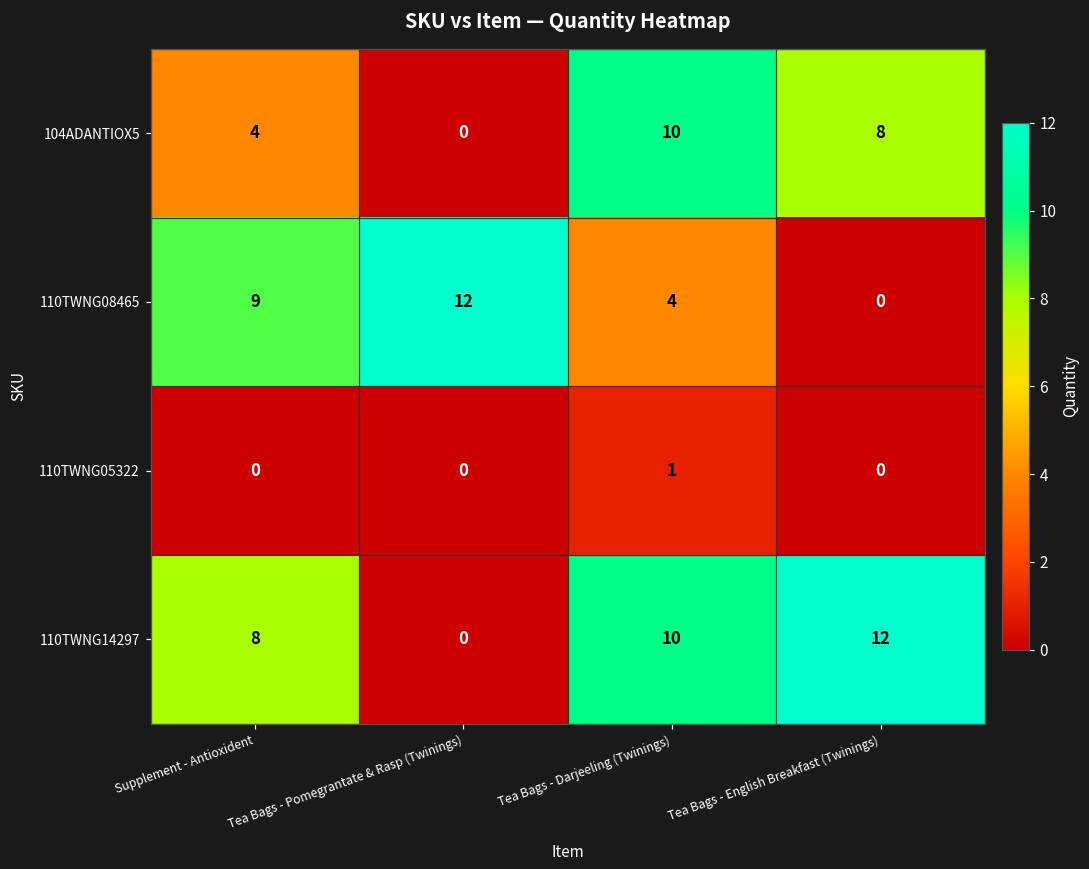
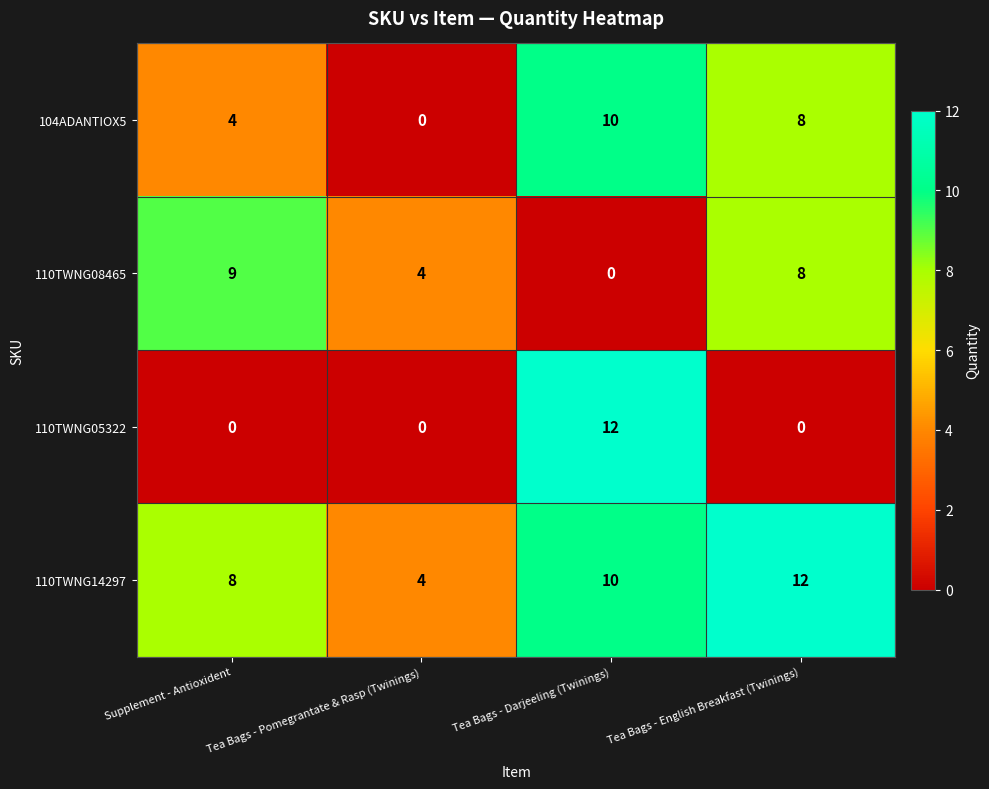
  {
    "104ADANTIOX5": {
      "Supplement - Antioxident": 4,
      "Tea Bags - Pomegrantate & Rasp (Twinings)": 0,
      "Tea Bags - Darjeeling (Twinings)": 10,
      "Tea Bags - English Breakfast (Twinings)": 8
    },
    "110TWNG08465": {
      "Supplement - Antioxident": 9,
-     "Tea Bags - Pomegrantate & Rasp (Twinings)": 12,
-     "Tea Bags - Darjeeling (Twinings)": 4,
-     "Tea Bags - English Breakfast (Twinings)": 0
+     "Tea Bags - Pomegrantate & Rasp (Twinings)": 4,
+     "Tea Bags - Darjeeling (Twinings)": 0,
+     "Tea Bags - English Breakfast (Twinings)": 8
    },
    "110TWNG05322": {
      "Supplement - Antioxident": 0,
      "Tea Bags - Pomegrantate & Rasp (Twinings)": 0,
-     "Tea Bags - Darjeeling (Twinings)": 1,
+     "Tea Bags - Darjeeling (Twinings)": 12,
      "Tea Bags - English Breakfast (Twinings)": 0
    },
    "110TWNG14297": {
      "Supplement - Antioxident": 8,
-     "Tea Bags - Pomegrantate & Rasp (Twinings)": 0,
+     "Tea Bags - Pomegrantate & Rasp (Twinings)": 4,
      "Tea Bags - Darjeeling (Twinings)": 10,
      "Tea Bags - English Breakfast (Twinings)": 12
    }
  }
